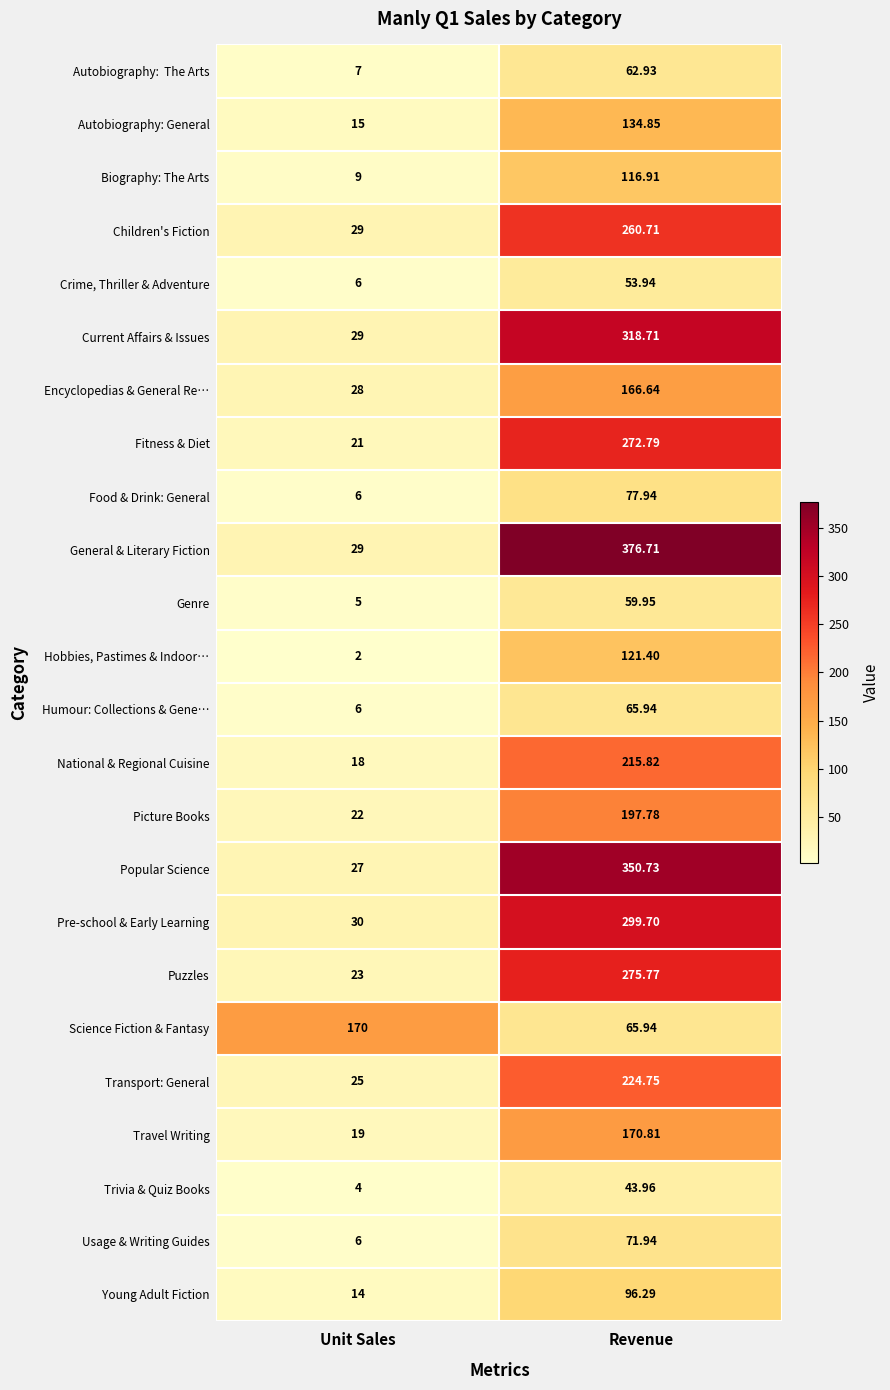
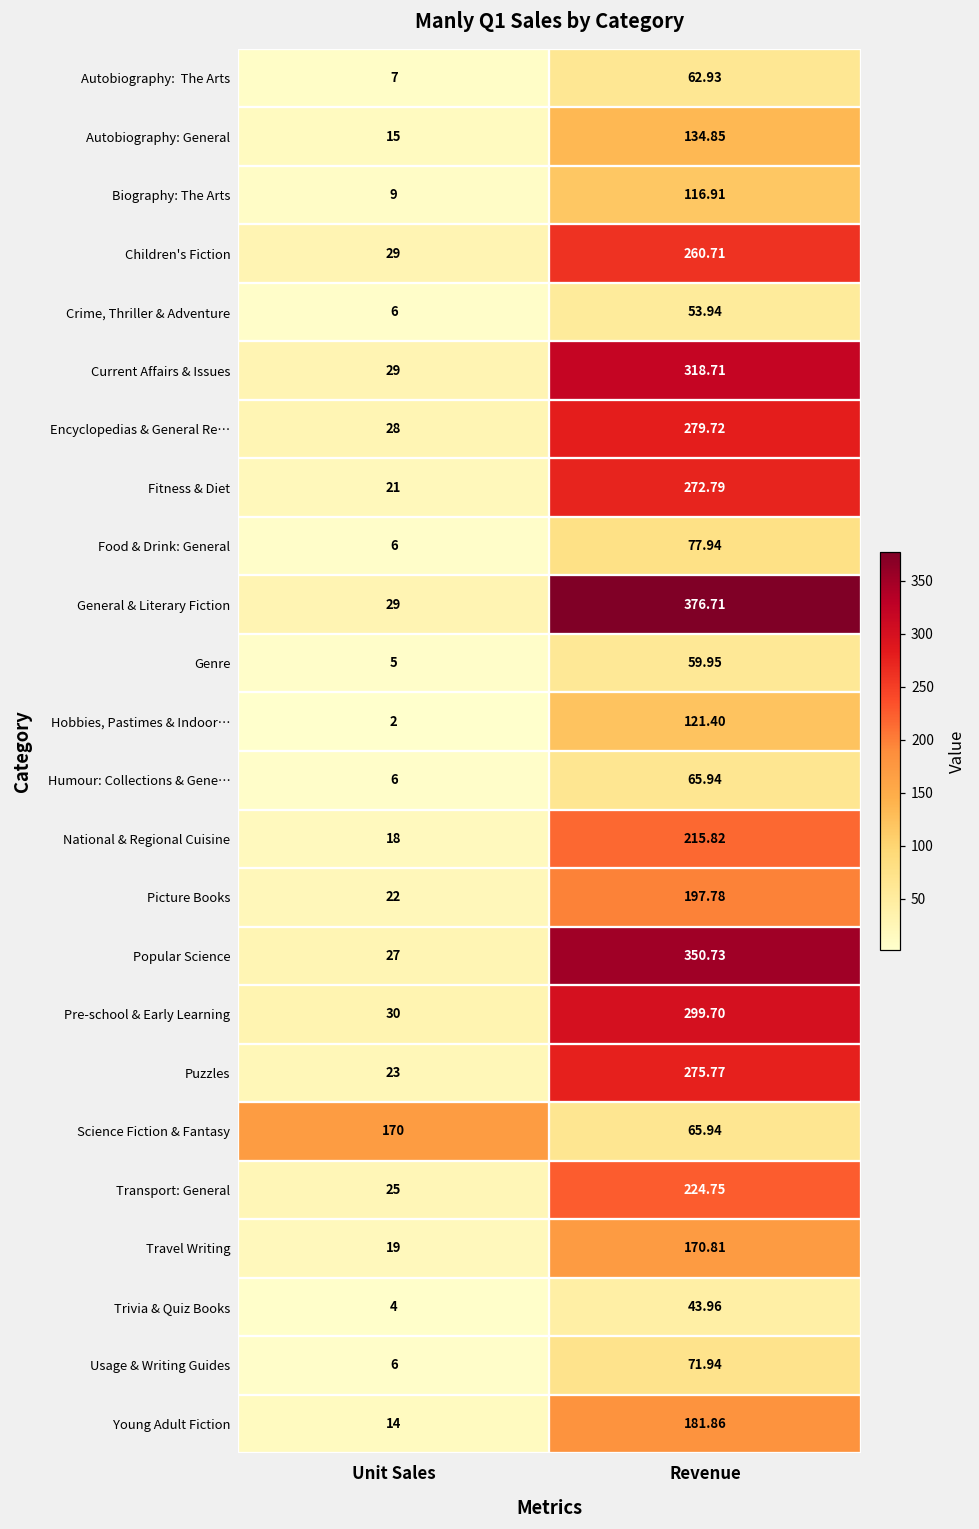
  {
    "Autobiography: The Arts": {
      "Unit Sales": 7,
      "Revenue": 62.93
    },
    "Autobiography: General": {
      "Unit Sales": 15,
      "Revenue": 134.85
    },
    "Biography: The Arts": {
      "Unit Sales": 9,
      "Revenue": 116.91
    },
    "Children's Fiction": {
      "Unit Sales": 29,
      "Revenue": 260.71
    },
    "Crime, Thriller & Adventure": {
      "Unit Sales": 6,
      "Revenue": 53.94
    },
    "Current Affairs & Issues": {
      "Unit Sales": 29,
      "Revenue": 318.71
    },
    "Encyclopedias & General Re…": {
      "Unit Sales": 28,
-     "Revenue": 166.64
+     "Revenue": 279.72
    },
    "Fitness & Diet": {
      "Unit Sales": 21,
      "Revenue": 272.79
    },
    "Food & Drink: General": {
      "Unit Sales": 6,
      "Revenue": 77.94
    },
    "General & Literary Fiction": {
      "Unit Sales": 29,
      "Revenue": 376.71
    },
    "Genre": {
      "Unit Sales": 5,
      "Revenue": 59.95
    },
    "Hobbies, Pastimes & Indoor…": {
      "Unit Sales": 2,
      "Revenue": 121.40
    },
    "Humour: Collections & Gene…": {
      "Unit Sales": 6,
      "Revenue": 65.94
    },
    "National & Regional Cuisine": {
      "Unit Sales": 18,
      "Revenue": 215.82
    },
    "Picture Books": {
      "Unit Sales": 22,
      "Revenue": 197.78
    },
    "Popular Science": {
      "Unit Sales": 27,
      "Revenue": 350.73
    },
    "Pre-school & Early Learning": {
      "Unit Sales": 30,
      "Revenue": 299.70
    },
    "Puzzles": {
      "Unit Sales": 23,
      "Revenue": 275.77
    },
    "Science Fiction & Fantasy": {
      "Unit Sales": 170,
      "Revenue": 65.94
    },
    "Transport: General": {
      "Unit Sales": 25,
      "Revenue": 224.75
    },
    "Travel Writing": {
      "Unit Sales": 19,
      "Revenue": 170.81
    },
    "Trivia & Quiz Books": {
      "Unit Sales": 4,
      "Revenue": 43.96
    },
    "Usage & Writing Guides": {
      "Unit Sales": 6,
      "Revenue": 71.94
    },
    "Young Adult Fiction": {
      "Unit Sales": 14,
-     "Revenue": 96.29
+     "Revenue": 181.86
    }
  }
